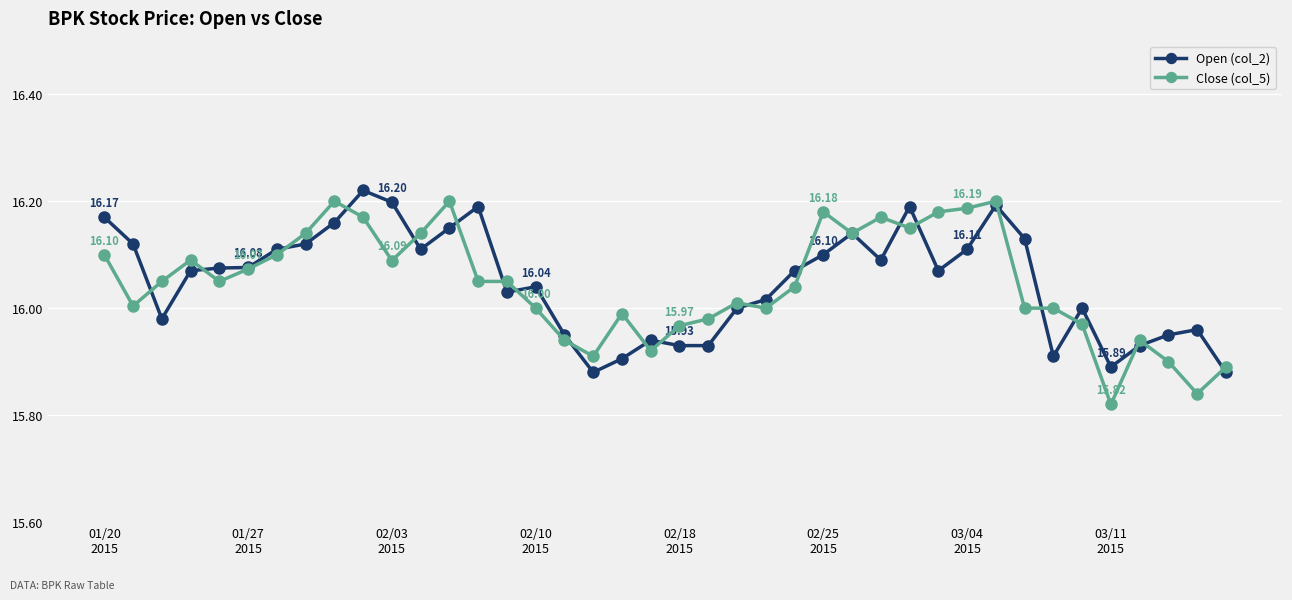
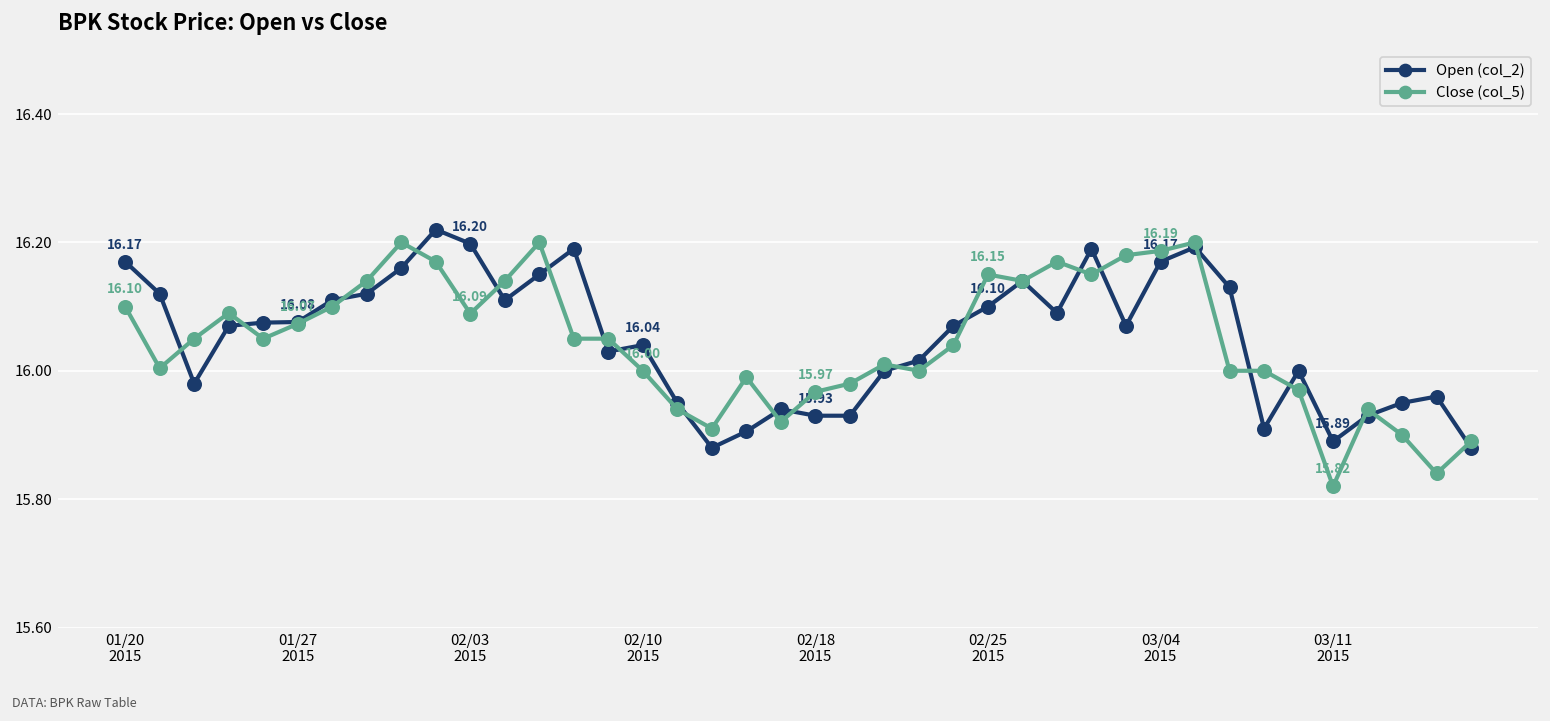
  {
    "Open (col_2)": {
      "01/20 2015": 16.17,
      "02/03 2015": 16.20,
      "02/10 2015": 16.04,
      "02/25 2015": 16.10,
-     "03/04 2015": 16.11,
+     "03/04 2015": 16.17,
      "03/11 2015": 15.89
    },
    "Close (col_5)": {
      "01/20 2015": 16.10,
      "02/03 2015": 16.09,
      "02/18 2015": 15.97,
-     "02/25 2015": 16.18,
+     "02/25 2015": 16.15,
      "03/11 2015": 15.82
    }
  }
